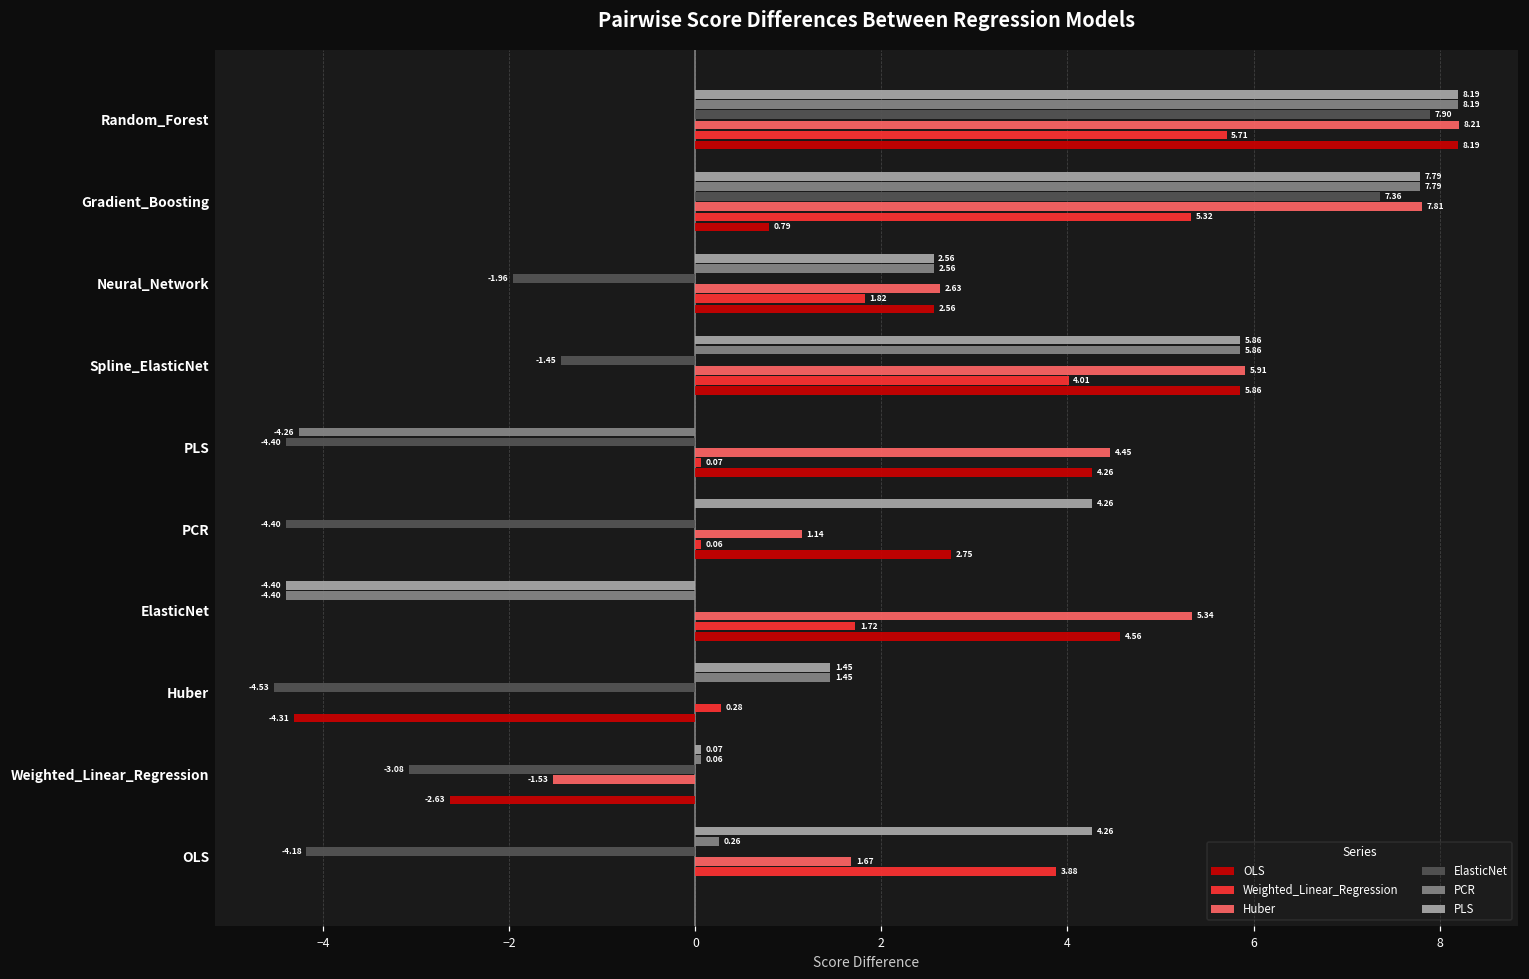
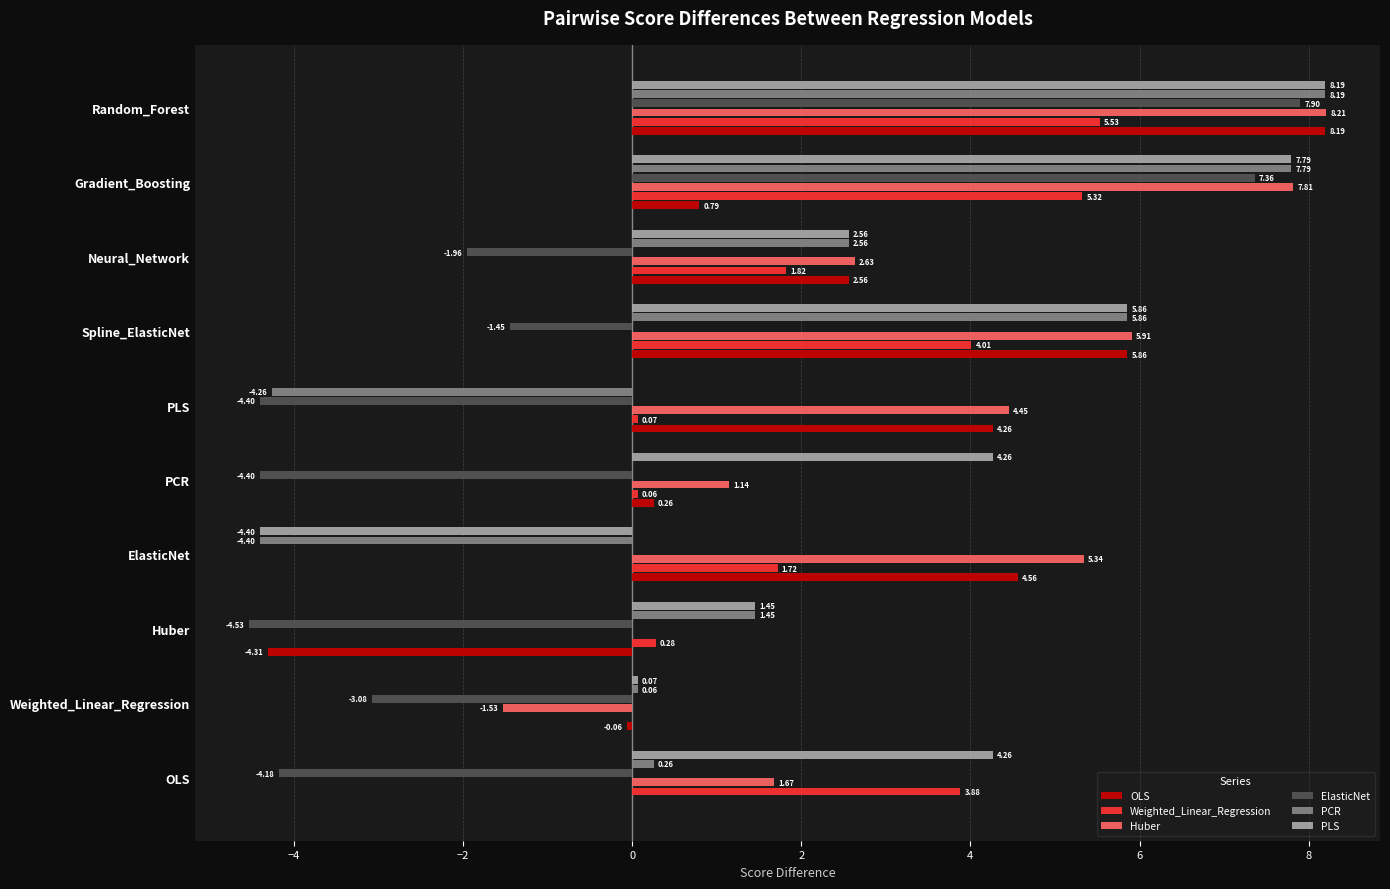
  {
    "OLS": {
      "Random_Forest": 8.19,
      "Gradient_Boosting": 0.79,
      "Neural_Network": 2.56,
      "Spline_ElasticNet": 5.86,
      "PLS": 4.26,
-     "PCR": 2.75,
+     "PCR": 0.26,
      "ElasticNet": 4.56,
      "Huber": -4.31,
-     "Weighted_Linear_Regression": -2.63
+     "Weighted_Linear_Regression": -0.06
    },
    "Weighted_Linear_Regression": {
-     "Random_Forest": 5.71,
+     "Random_Forest": 5.53,
      "Gradient_Boosting": 5.32,
      "Neural_Network": 1.82,
      "Spline_ElasticNet": 4.01,
      "PLS": 0.07,
      "PCR": 0.06,
      "ElasticNet": 1.72,
      "Huber": 0.28,
      "OLS": 3.88
    },
    "Huber": {
      "Random_Forest": 8.21,
      "Gradient_Boosting": 7.81,
      "Neural_Network": 2.63,
      "Spline_ElasticNet": 5.91,
      "PLS": 4.45,
      "PCR": 1.14,
      "ElasticNet": 5.34,
      "Weighted_Linear_Regression": -1.53,
      "OLS": 1.67
    },
    "ElasticNet": {
      "Random_Forest": 7.90,
      "Gradient_Boosting": 7.36,
      "Neural_Network": -1.96,
      "Spline_ElasticNet": -1.45,
      "PLS": -4.40,
      "PCR": -4.40,
      "Huber": -4.53,
      "Weighted_Linear_Regression": -3.08,
      "OLS": -4.18
    }
  }
